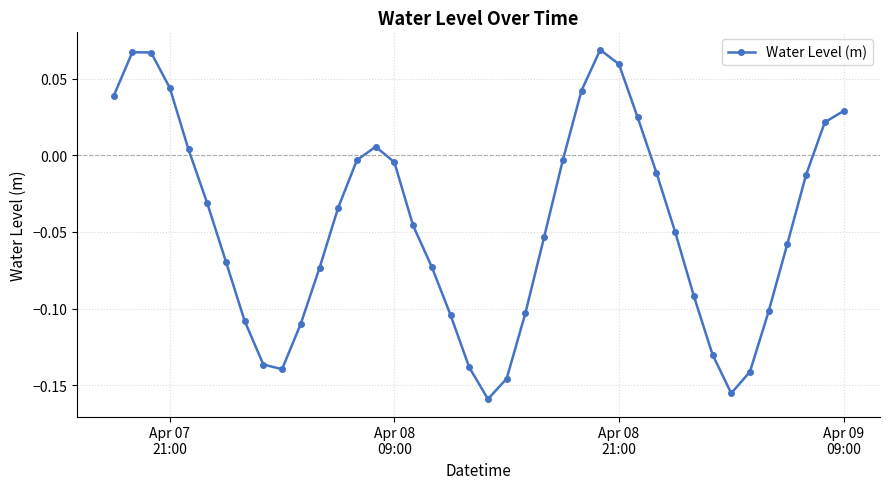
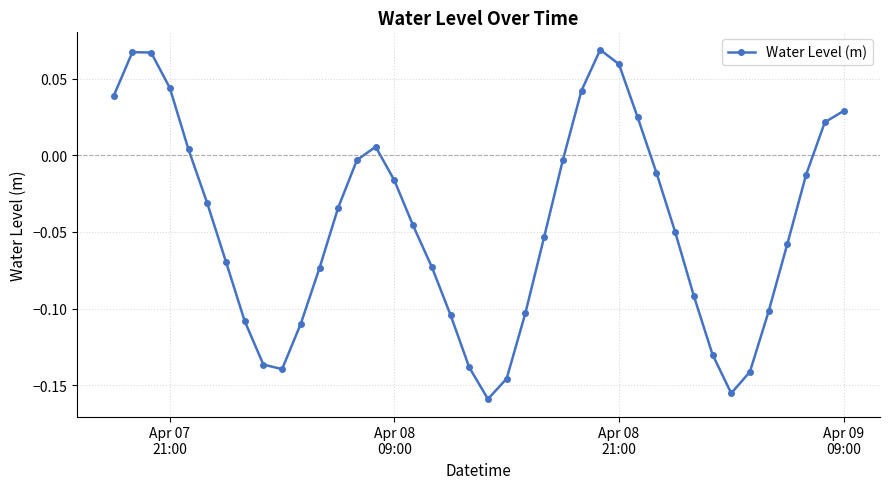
  {
    "Apr 07 21:00": 0.044,
-   "Apr 08 09:00": -0.004,
+   "Apr 08 09:00": -0.016,
    "Apr 08 21:00": 0.060,
    "Apr 09 09:00": 0.029
  }
